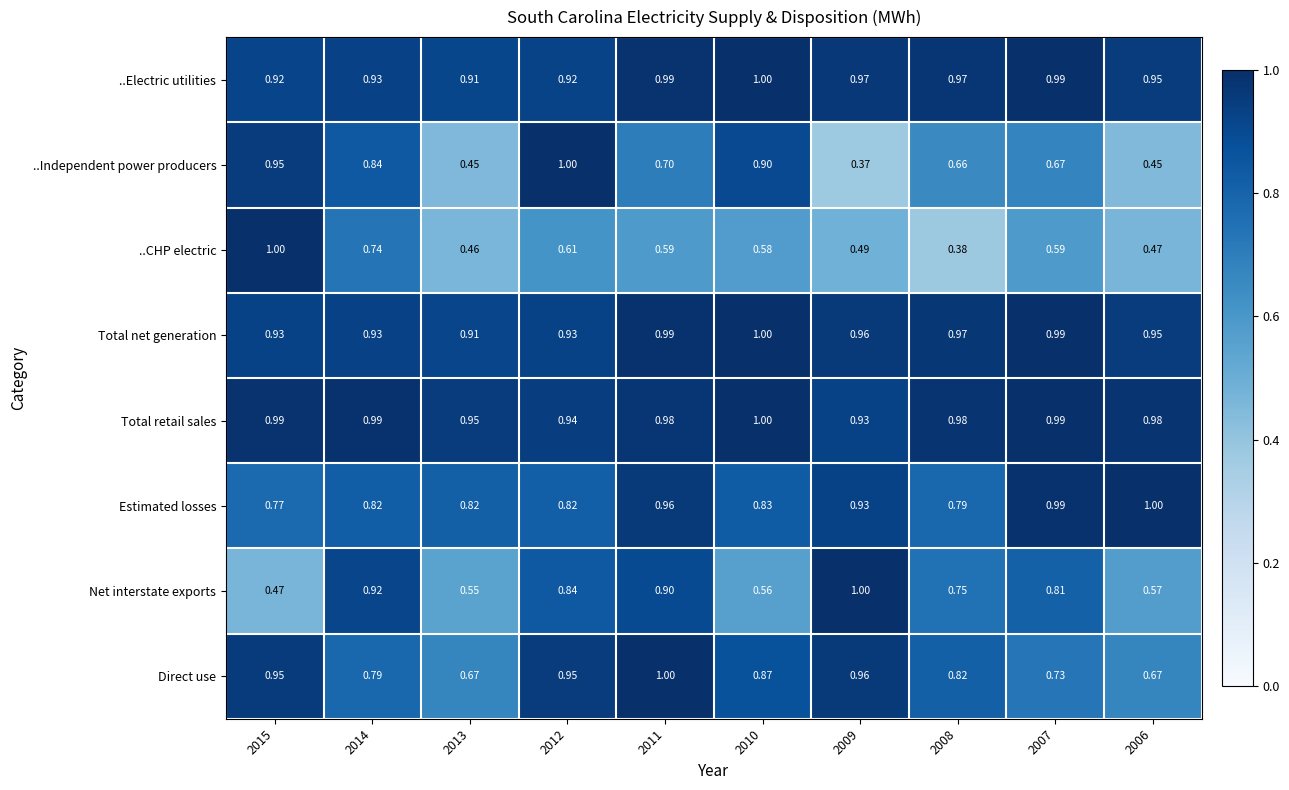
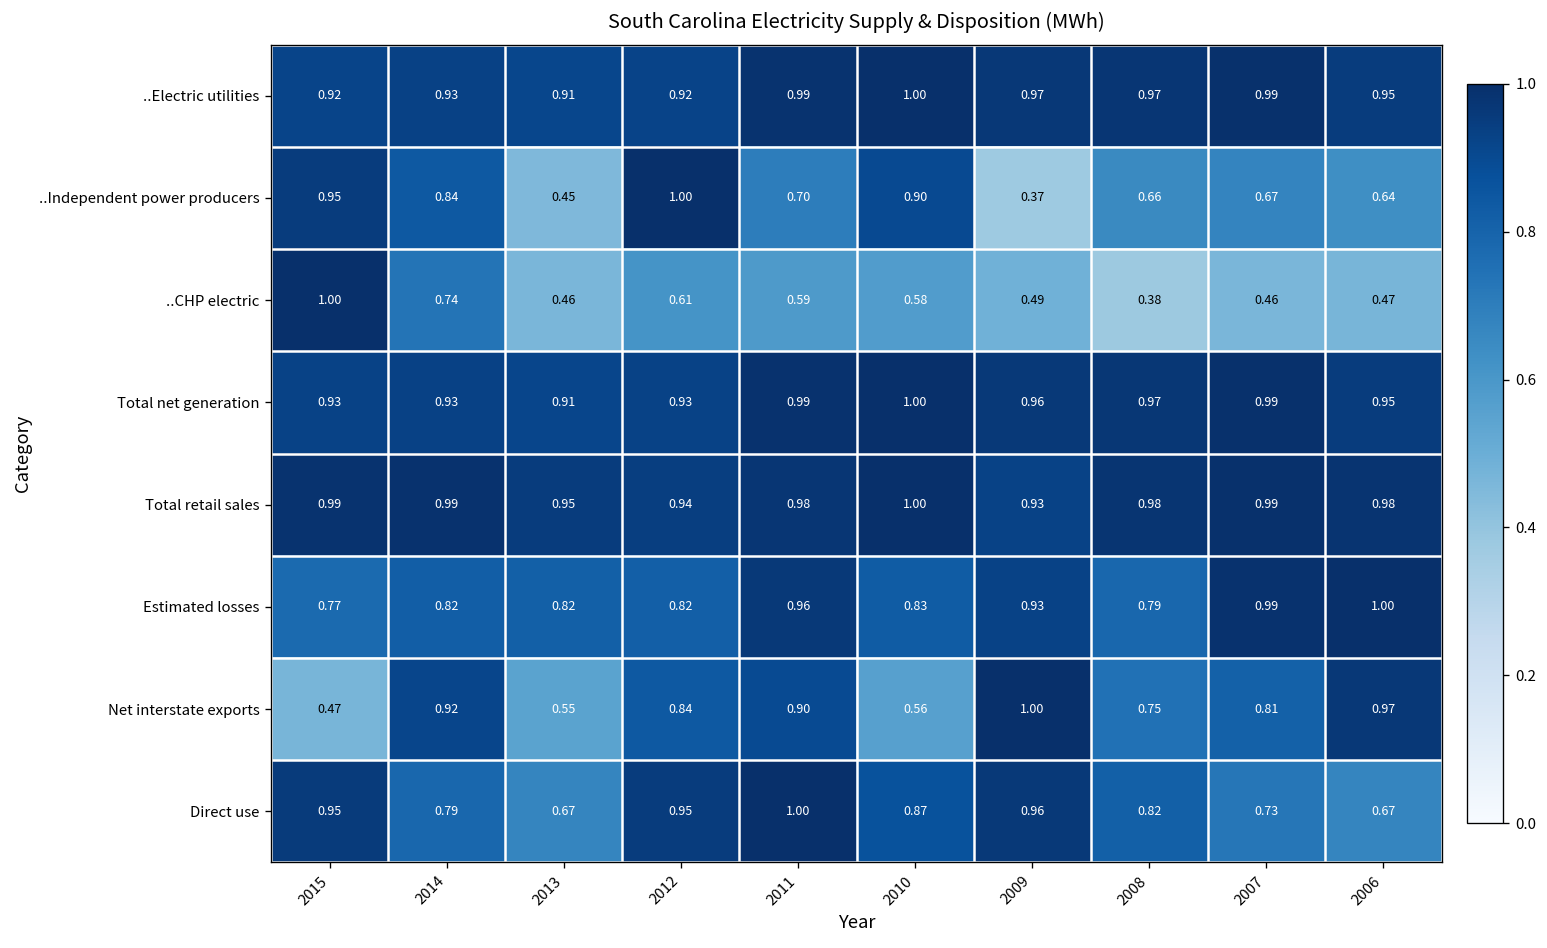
  {
    "..Electric utilities": {
      "2015": 0.92,
      "2014": 0.93,
      "2013": 0.91,
      "2012": 0.92,
      "2011": 0.99,
      "2010": 1.00,
      "2009": 0.97,
      "2008": 0.97,
      "2007": 0.99,
      "2006": 0.95
    },
    "..Independent power producers": {
      "2015": 0.95,
      "2014": 0.84,
      "2013": 0.45,
      "2012": 1.00,
      "2011": 0.70,
      "2010": 0.90,
      "2009": 0.37,
      "2008": 0.66,
      "2007": 0.67,
-     "2006": 0.45
+     "2006": 0.64
    },
    "..CHP electric": {
      "2015": 1.00,
      "2014": 0.74,
      "2013": 0.46,
      "2012": 0.61,
      "2011": 0.59,
      "2010": 0.58,
      "2009": 0.49,
      "2008": 0.38,
-     "2007": 0.59,
+     "2007": 0.46,
      "2006": 0.47
    },
    "Total net generation": {
      "2015": 0.93,
      "2014": 0.93,
      "2013": 0.91,
      "2012": 0.93,
      "2011": 0.99,
      "2010": 1.00,
      "2009": 0.96,
      "2008": 0.97,
      "2007": 0.99,
      "2006": 0.95
    },
    "Total retail sales": {
      "2015": 0.99,
      "2014": 0.99,
      "2013": 0.95,
      "2012": 0.94,
      "2011": 0.98,
      "2010": 1.00,
      "2009": 0.93,
      "2008": 0.98,
      "2007": 0.99,
      "2006": 0.98
    },
    "Estimated losses": {
      "2015": 0.77,
      "2014": 0.82,
      "2013": 0.82,
      "2012": 0.82,
      "2011": 0.96,
      "2010": 0.83,
      "2009": 0.93,
      "2008": 0.79,
      "2007": 0.99,
      "2006": 1.00
    },
    "Net interstate exports": {
      "2015": 0.47,
      "2014": 0.92,
      "2013": 0.55,
      "2012": 0.84,
      "2011": 0.90,
      "2010": 0.56,
      "2009": 1.00,
      "2008": 0.75,
      "2007": 0.81,
-     "2006": 0.57
+     "2006": 0.97
    },
    "Direct use": {
      "2015": 0.95,
      "2014": 0.79,
      "2013": 0.67,
      "2012": 0.95,
      "2011": 1.00,
      "2010": 0.87,
      "2009": 0.96,
      "2008": 0.82,
      "2007": 0.73,
      "2006": 0.67
    }
  }
